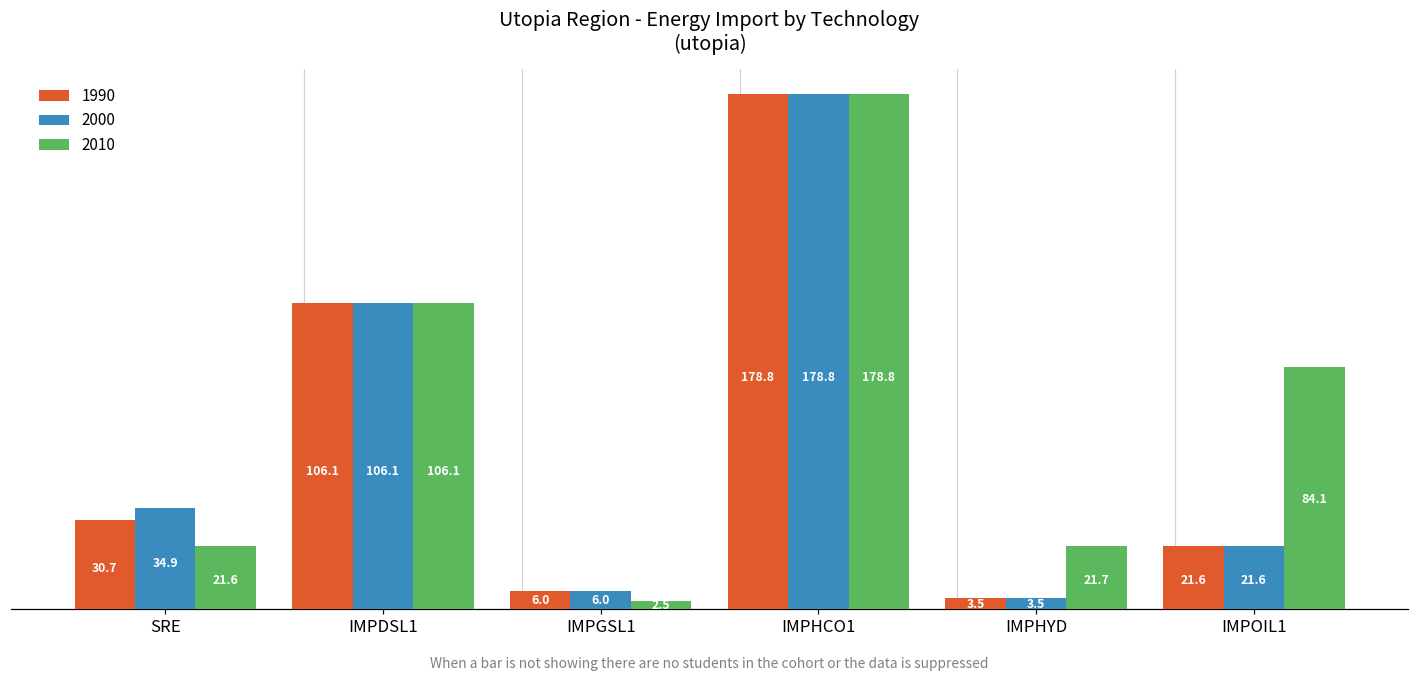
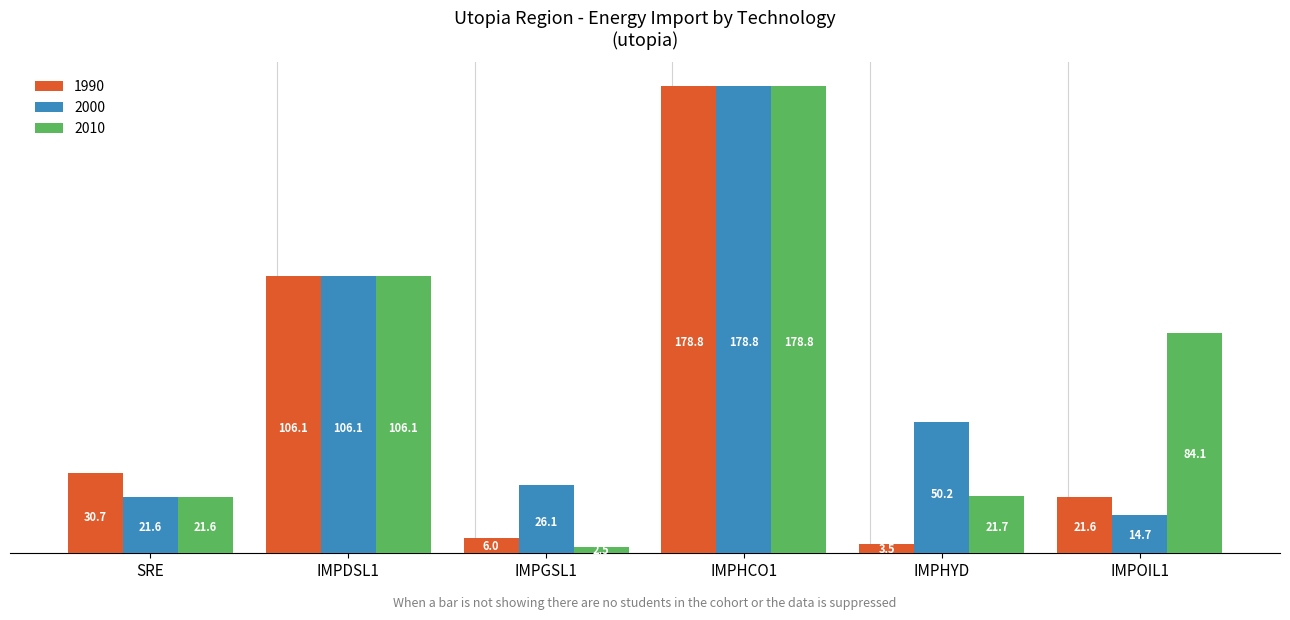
  {
    "1990": {
      "SRE": 30.7,
      "IMPDSL1": 106.1,
      "IMPGSL1": 6.0,
      "IMPHCO1": 178.8,
      "IMPHYD": 3.5,
      "IMPOIL1": 21.6
    },
    "2000": {
-     "SRE": 34.9,
+     "SRE": 21.6,
      "IMPDSL1": 106.1,
-     "IMPGSL1": 6.0,
+     "IMPGSL1": 26.1,
      "IMPHCO1": 178.8,
-     "IMPHYD": 3.5,
-     "IMPOIL1": 21.6
+     "IMPHYD": 50.2,
+     "IMPOIL1": 14.7
    },
    "2010": {
      "SRE": 21.6,
      "IMPDSL1": 106.1,
      "IMPHCO1": 178.8,
      "IMPHYD": 21.7,
      "IMPOIL1": 84.1
    }
  }
